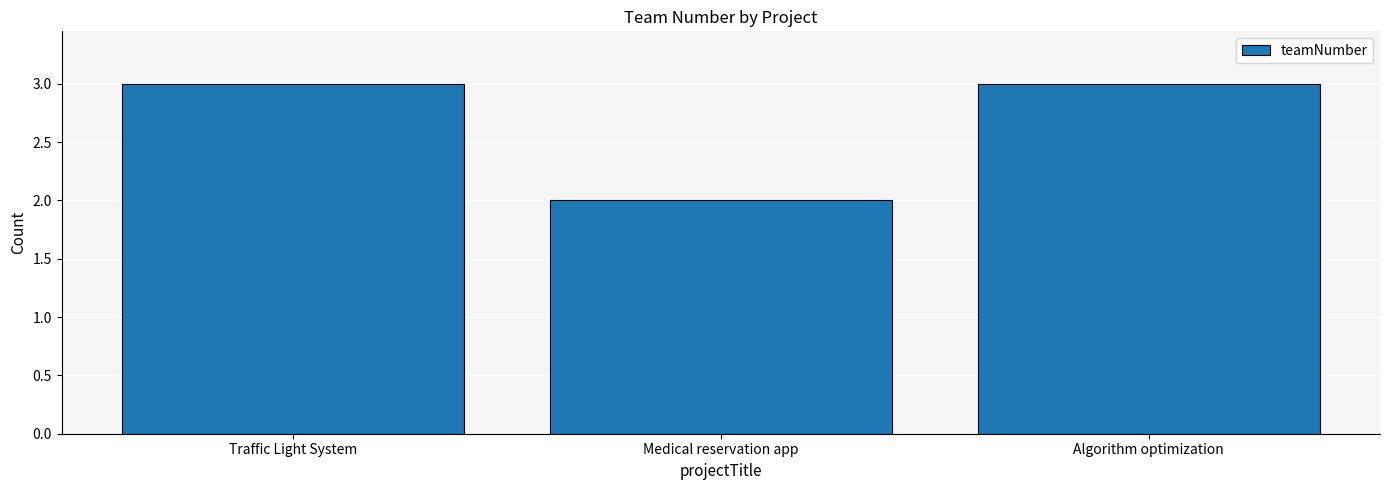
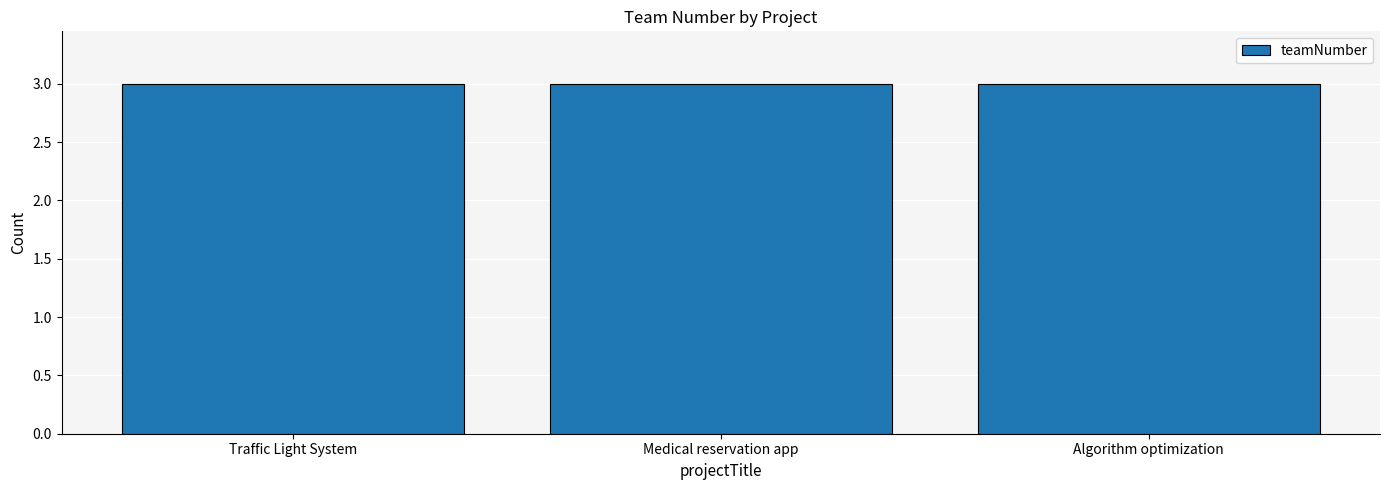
  {
    "Traffic Light System": 3,
-   "Medical reservation app": 2,
+   "Medical reservation app": 3,
    "Algorithm optimization": 3
  }
